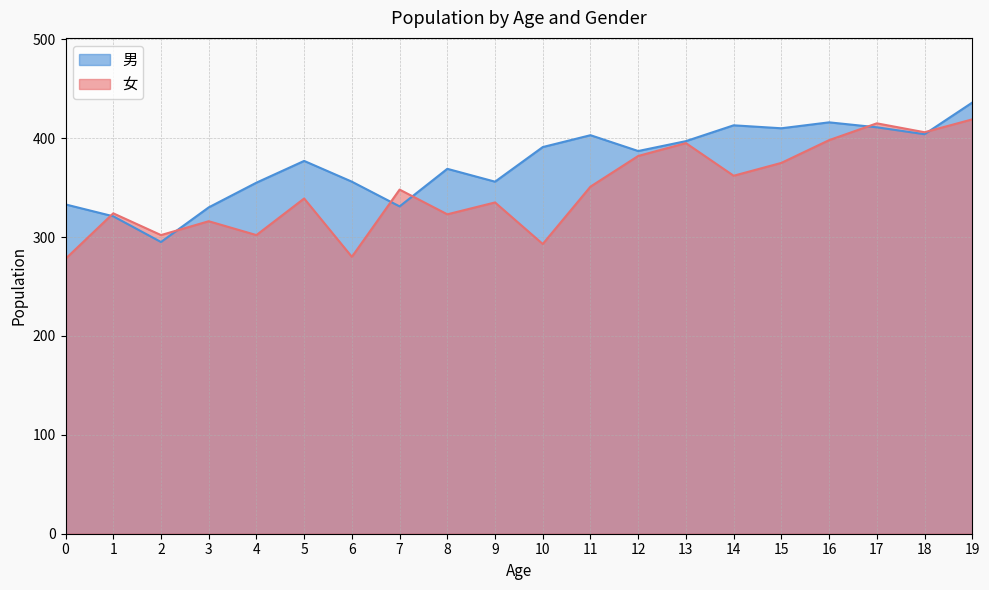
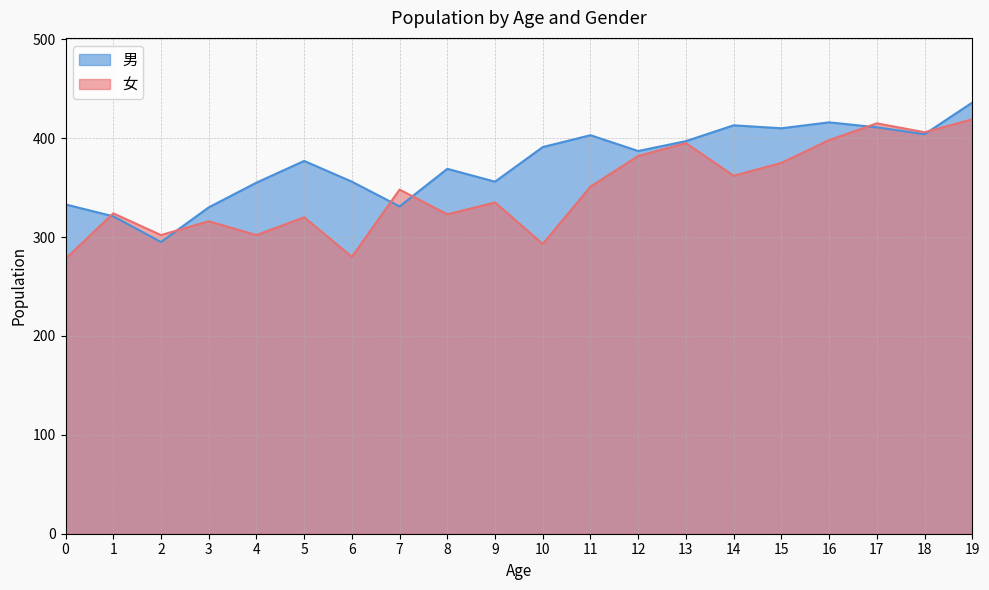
  {
    "男": {
      "0": 330,
      "1": 320,
      "2": 300,
      "3": 330,
      "4": 360,
      "5": 380,
      "6": 360,
      "7": 330,
      "8": 370,
      "9": 360,
      "10": 390,
      "11": 400,
      "12": 390,
      "14": 410,
      "15": 410,
      "16": 420,
      "17": 410,
      "19": 440
    },
    "女": {
      "0": 280,
      "1": 320,
      "2": 300,
      "3": 320,
      "4": 300,
-     "5": 340,
+     "5": 320,
      "6": 280,
      "7": 350,
      "8": 320,
      "9": 340,
      "10": 290,
      "11": 350,
      "12": 380,
      "14": 360,
      "15": 380,
      "16": 400,
      "17": 420,
      "19": 420
    }
  }
